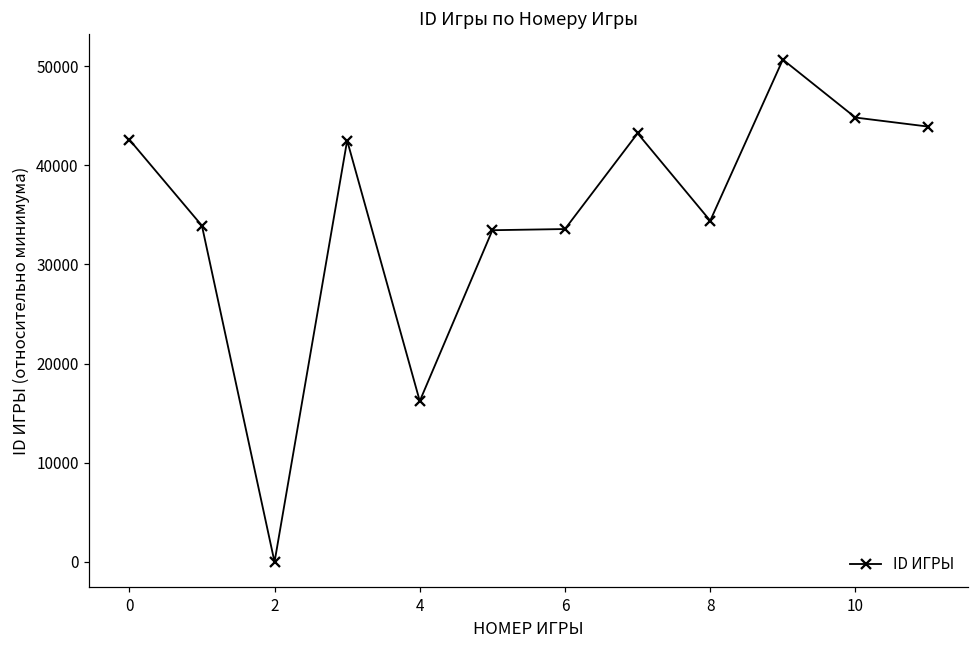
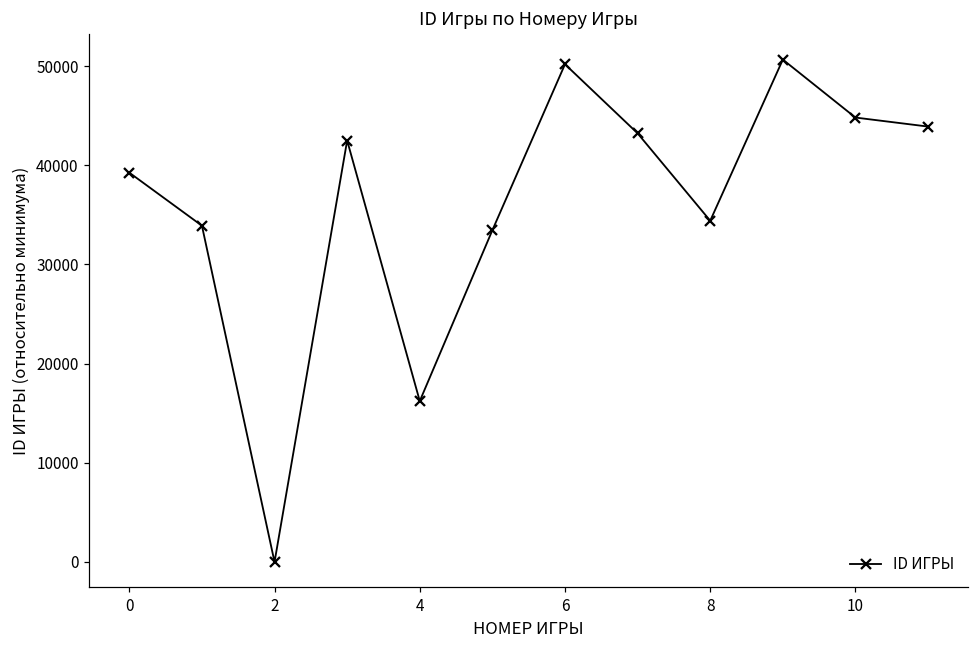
  {
-   "0": 43000,
+   "0": 39000,
    "2": 0,
    "4": 16000,
-   "6": 34000,
+   "6": 50000,
    "8": 34000,
    "10": 45000
  }
